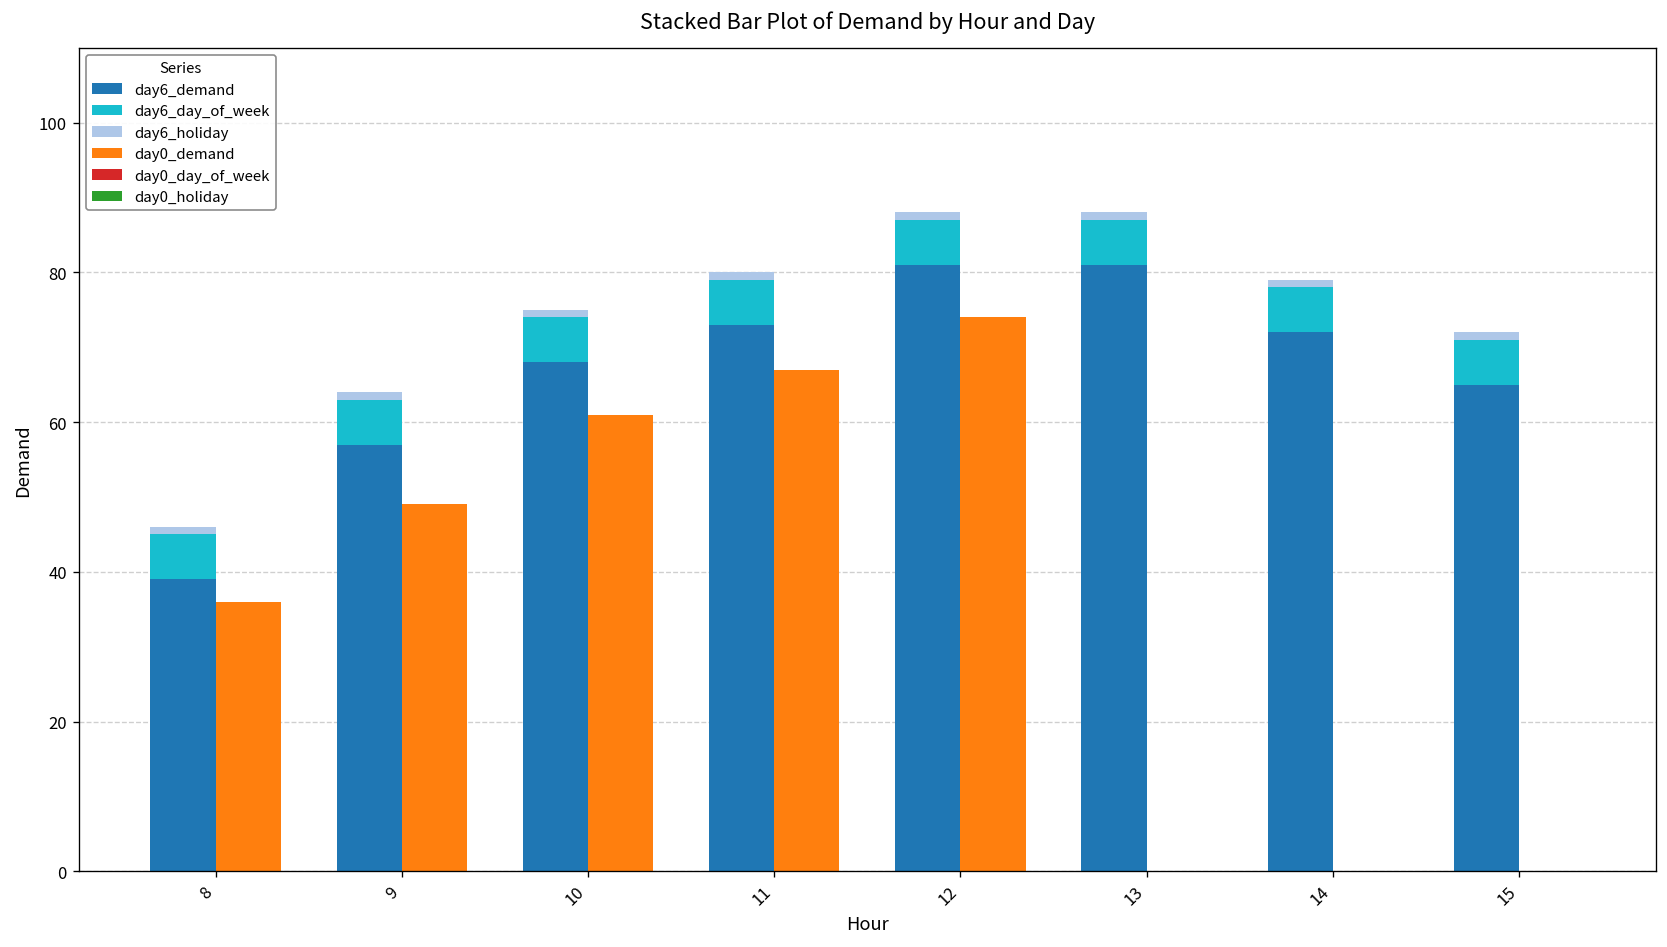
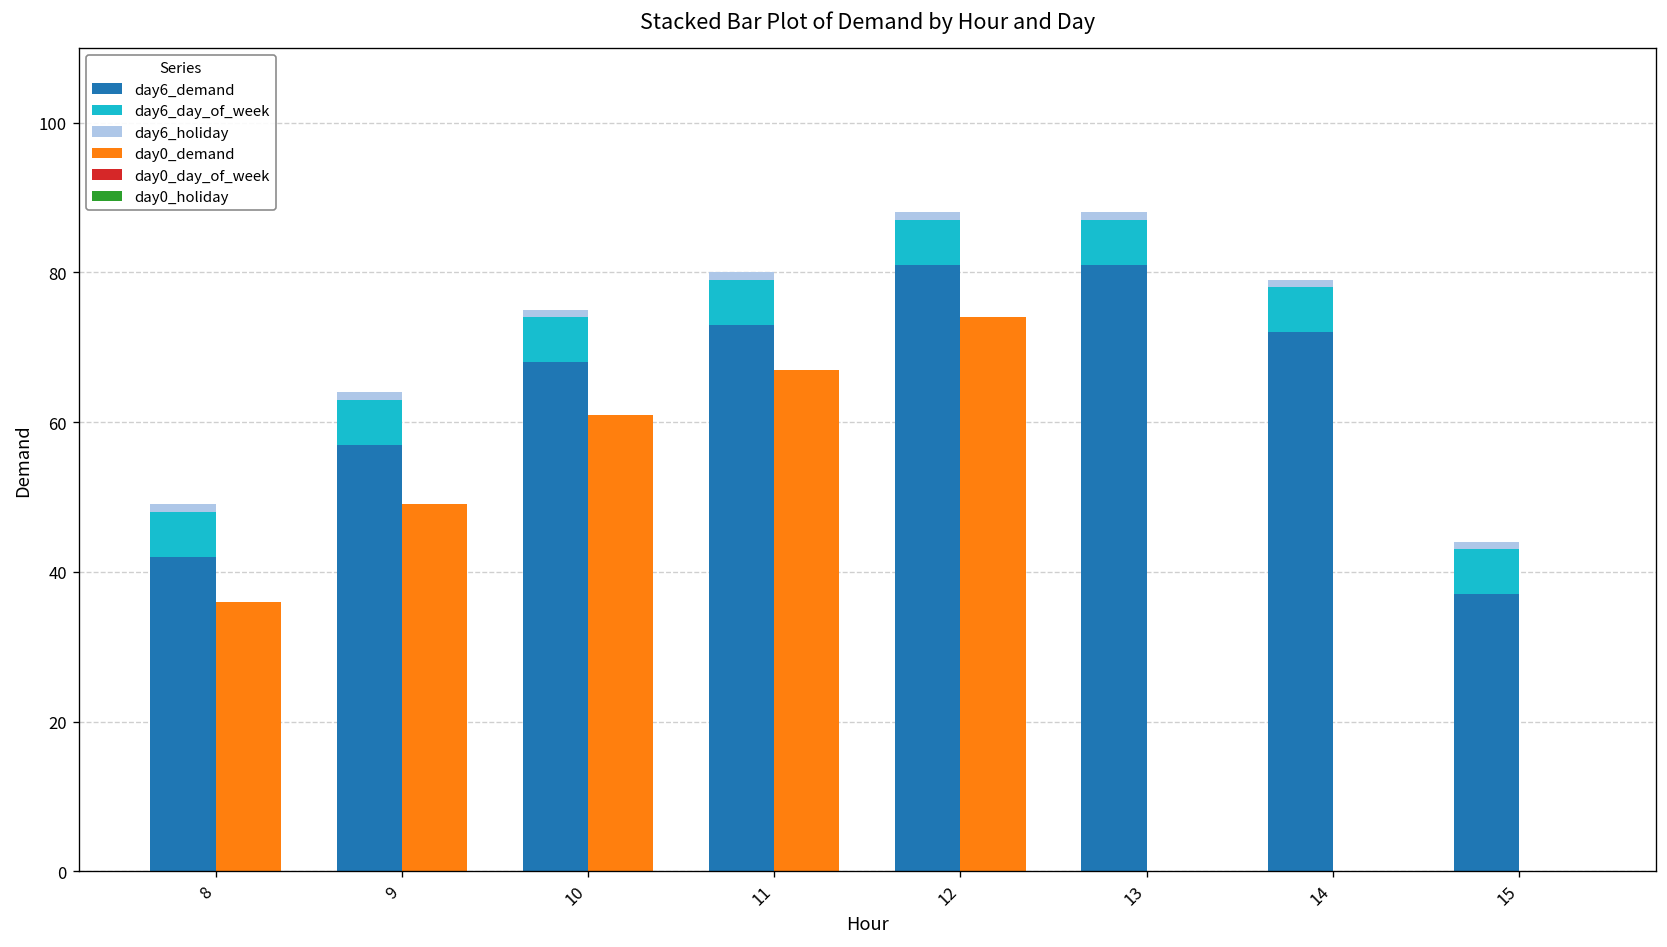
  {
    "day6_demand": {
-     "8": 39,
+     "8": 42,
      "9": 57,
      "10": 68,
      "11": 73,
      "12": 81,
      "13": 81,
      "14": 72,
-     "15": 65
+     "15": 37
    },
    "day6_day_of_week": {
      "8": 6,
      "9": 6,
      "10": 6,
      "11": 6,
      "12": 6,
      "13": 6,
      "14": 6,
      "15": 6
    },
    "day6_holiday": {
      "8": 1,
      "9": 1,
      "10": 1,
      "11": 1,
      "12": 1,
      "13": 1,
      "14": 1,
      "15": 1
    },
    "day0_holiday": {
      "8": 36,
      "9": 49,
      "10": 61,
      "11": 67,
      "12": 74,
      "13": 0,
      "14": 0,
      "15": 0
    }
  }
